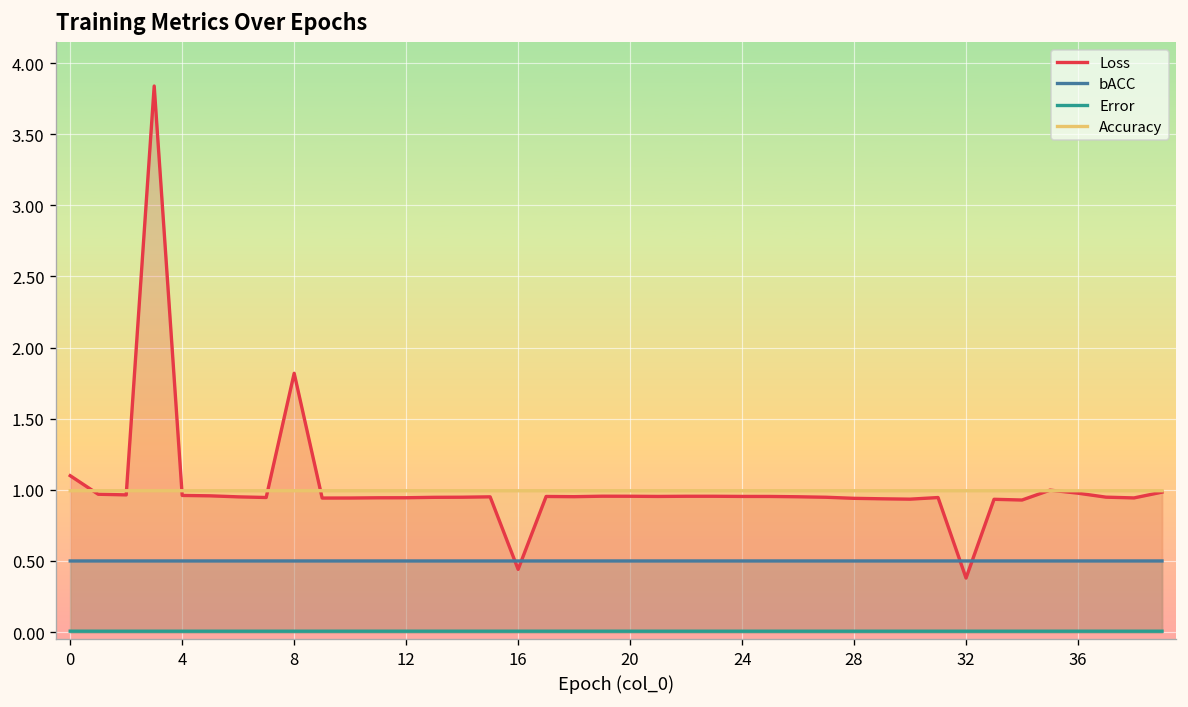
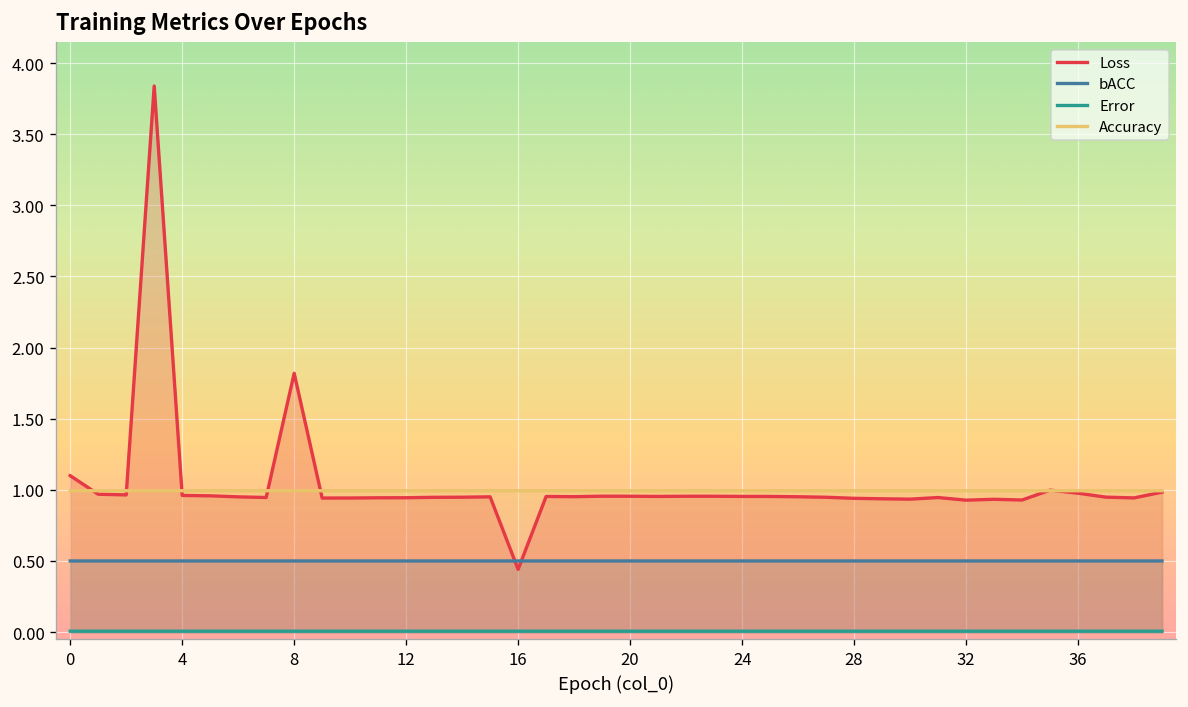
  {
    "Loss": {
      "0": 1.10,
      "4": 0.96,
      "8": 1.82,
      "12": 0.94,
      "16": 0.44,
      "20": 0.95,
      "24": 0.95,
      "28": 0.94,
-     "32": 0.38
+     "32": 0.93
    },
    "Accuracy": {
      "0": 0.99,
      "4": 0.99,
      "8": 0.99,
      "12": 0.99,
      "16": 0.99,
      "20": 0.99,
      "24": 0.99,
      "28": 0.99,
      "32": 0.99
    }
  }
